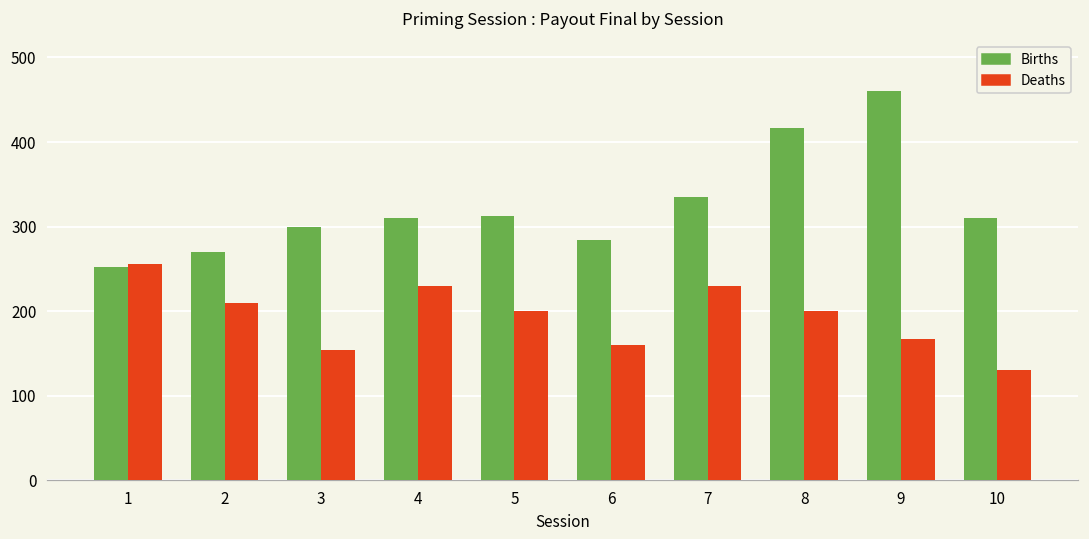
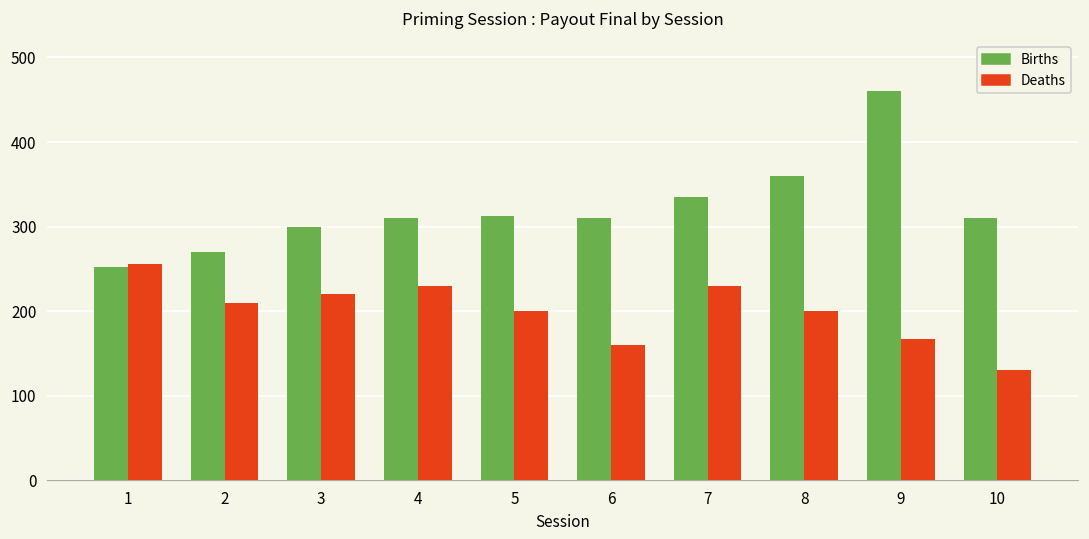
  {
    "Births": {
      "1": 250,
      "2": 270,
      "3": 300,
      "4": 310,
      "5": 310,
-     "6": 280,
+     "6": 310,
      "7": 340,
-     "8": 420,
+     "8": 360,
      "9": 460,
      "10": 310
    },
    "Deaths": {
      "1": 260,
      "2": 210,
-     "3": 150,
+     "3": 220,
      "4": 230,
      "5": 200,
      "6": 160,
      "7": 230,
      "8": 200,
      "9": 170,
      "10": 130
    }
  }
